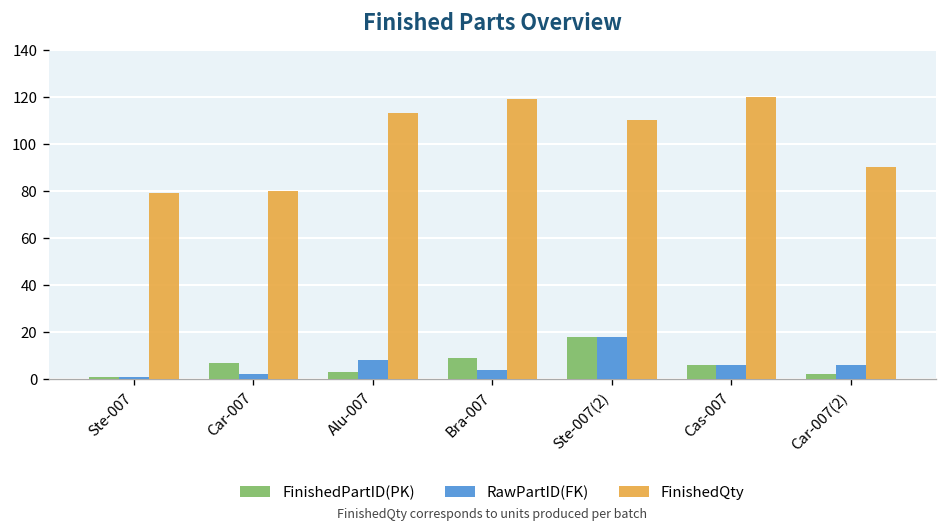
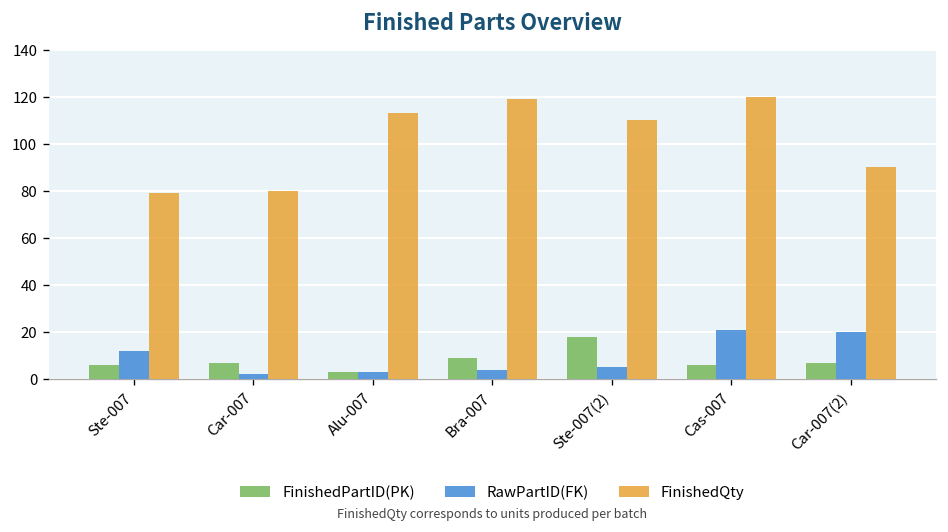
  {
    "FinishedPartID(PK)": {
-     "Ste-007": 1,
+     "Ste-007": 6,
      "Car-007": 7,
      "Alu-007": 3,
      "Bra-007": 9,
      "Ste-007(2)": 18,
      "Cas-007": 6,
-     "Car-007(2)": 2
+     "Car-007(2)": 7
    },
    "RawPartID(FK)": {
-     "Ste-007": 1,
+     "Ste-007": 12,
      "Car-007": 2,
-     "Alu-007": 8,
+     "Alu-007": 3,
      "Bra-007": 4,
-     "Ste-007(2)": 18,
-     "Cas-007": 6,
-     "Car-007(2)": 6
+     "Ste-007(2)": 5,
+     "Cas-007": 21,
+     "Car-007(2)": 20
    },
    "FinishedQty": {
      "Ste-007": 79,
      "Car-007": 80,
      "Alu-007": 113,
      "Bra-007": 119,
      "Ste-007(2)": 110,
      "Cas-007": 120,
      "Car-007(2)": 90
    }
  }
